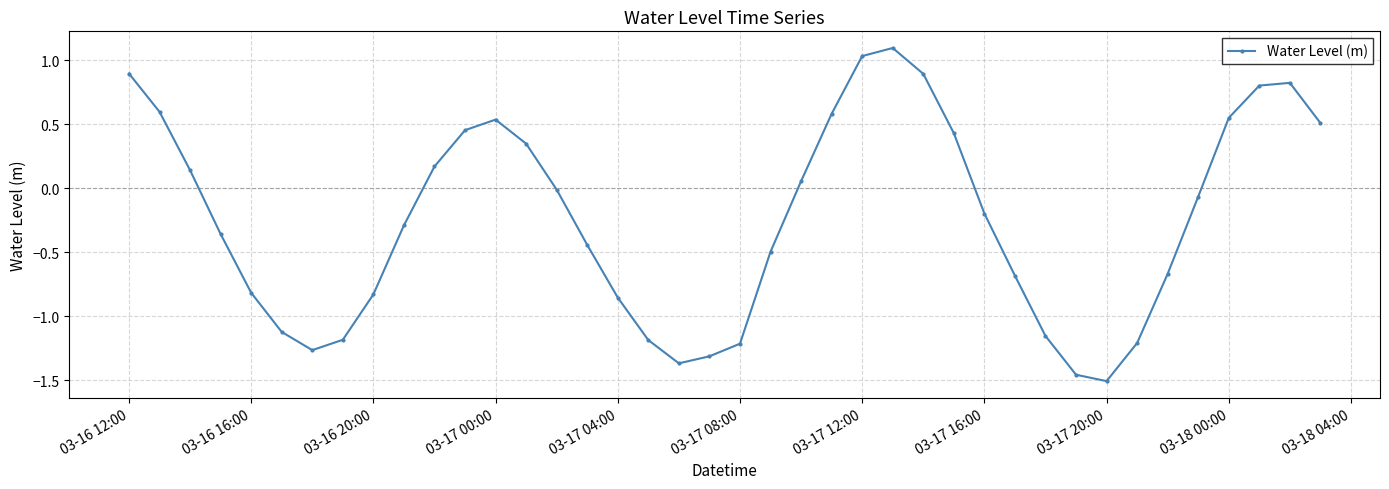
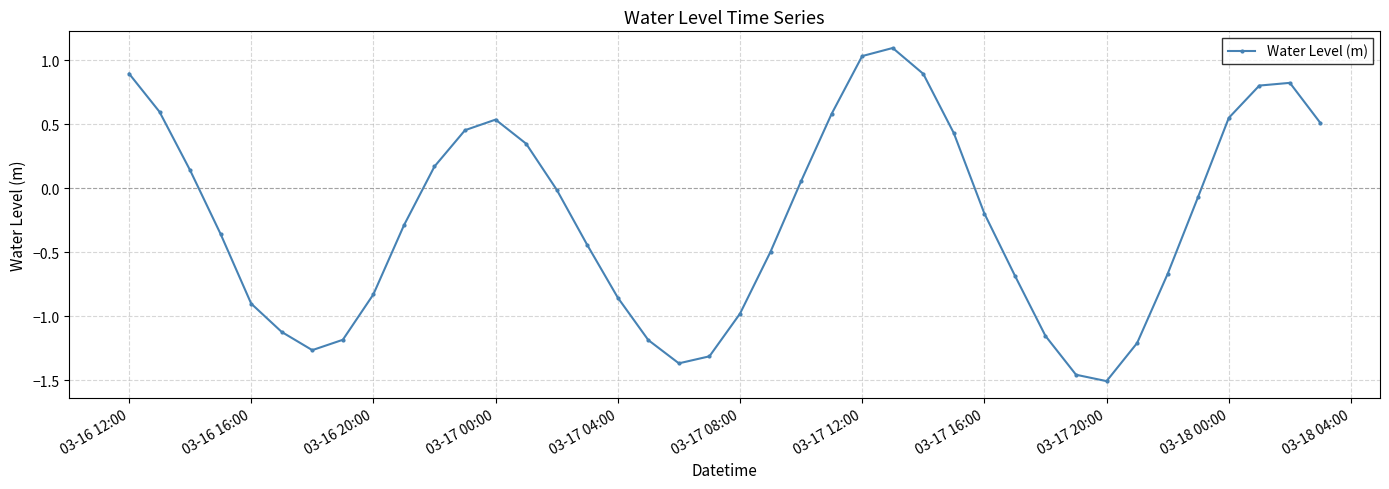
  {
    "03-16 12:00": 0.90,
-   "03-16 16:00": -0.82,
+   "03-16 16:00": -0.90,
    "03-16 20:00": -0.83,
    "03-17 00:00": 0.54,
    "03-17 04:00": -0.85,
-   "03-17 08:00": -1.21,
+   "03-17 08:00": -0.98,
    "03-17 12:00": 1.03,
    "03-17 16:00": -0.20,
    "03-17 20:00": -1.51,
    "03-18 00:00": 0.55
  }
